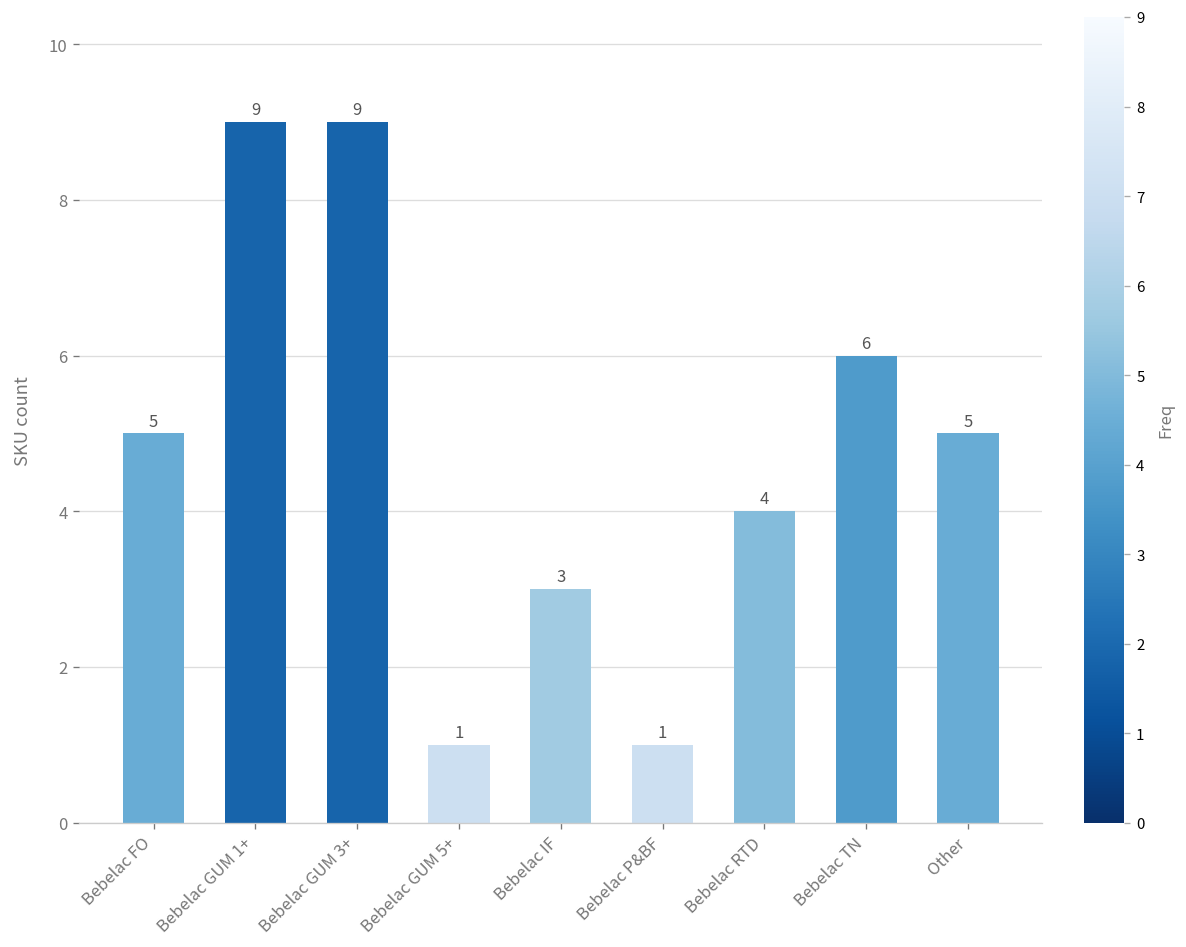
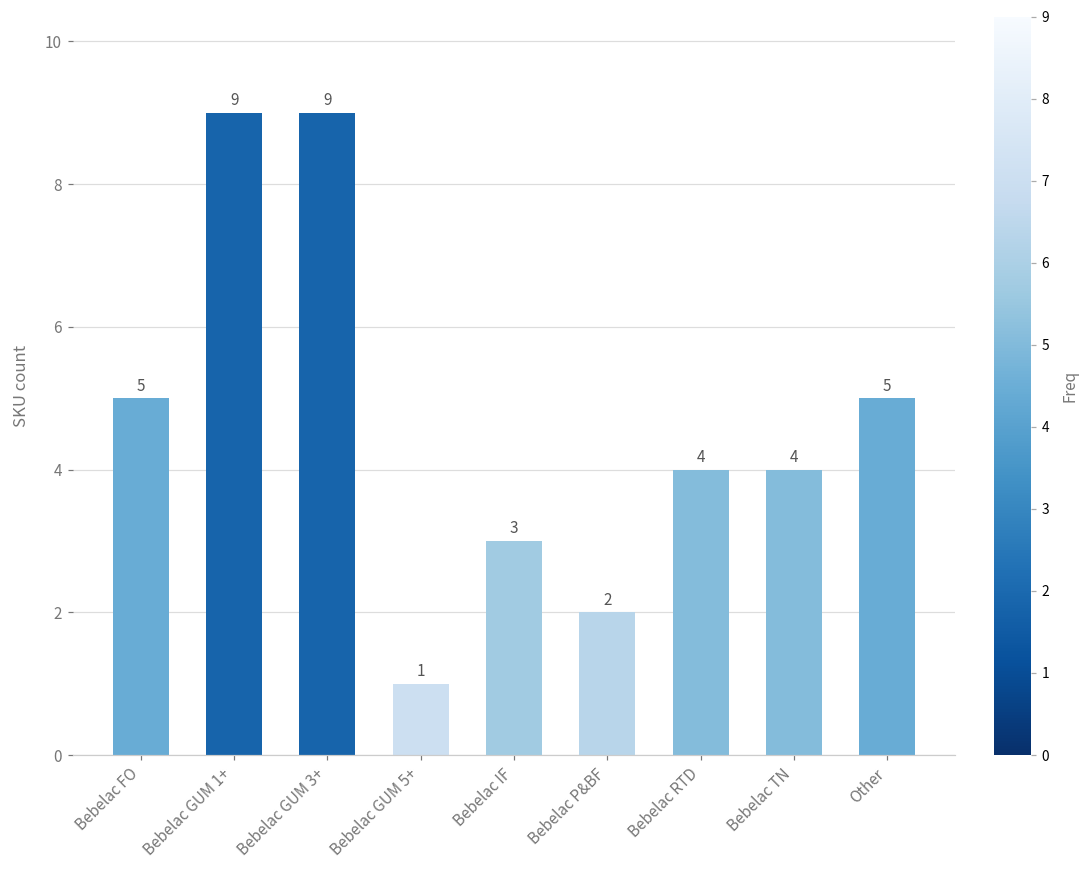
  {
    "Bebelac FO": 5,
    "Bebelac GUM 1+": 9,
    "Bebelac GUM 3+": 9,
    "Bebelac GUM 5+": 1,
    "Bebelac IF": 3,
-   "Bebelac P&BF": 1,
+   "Bebelac P&BF": 2,
    "Bebelac RTD": 4,
-   "Bebelac TN": 6,
+   "Bebelac TN": 4,
    "Other": 5
  }
